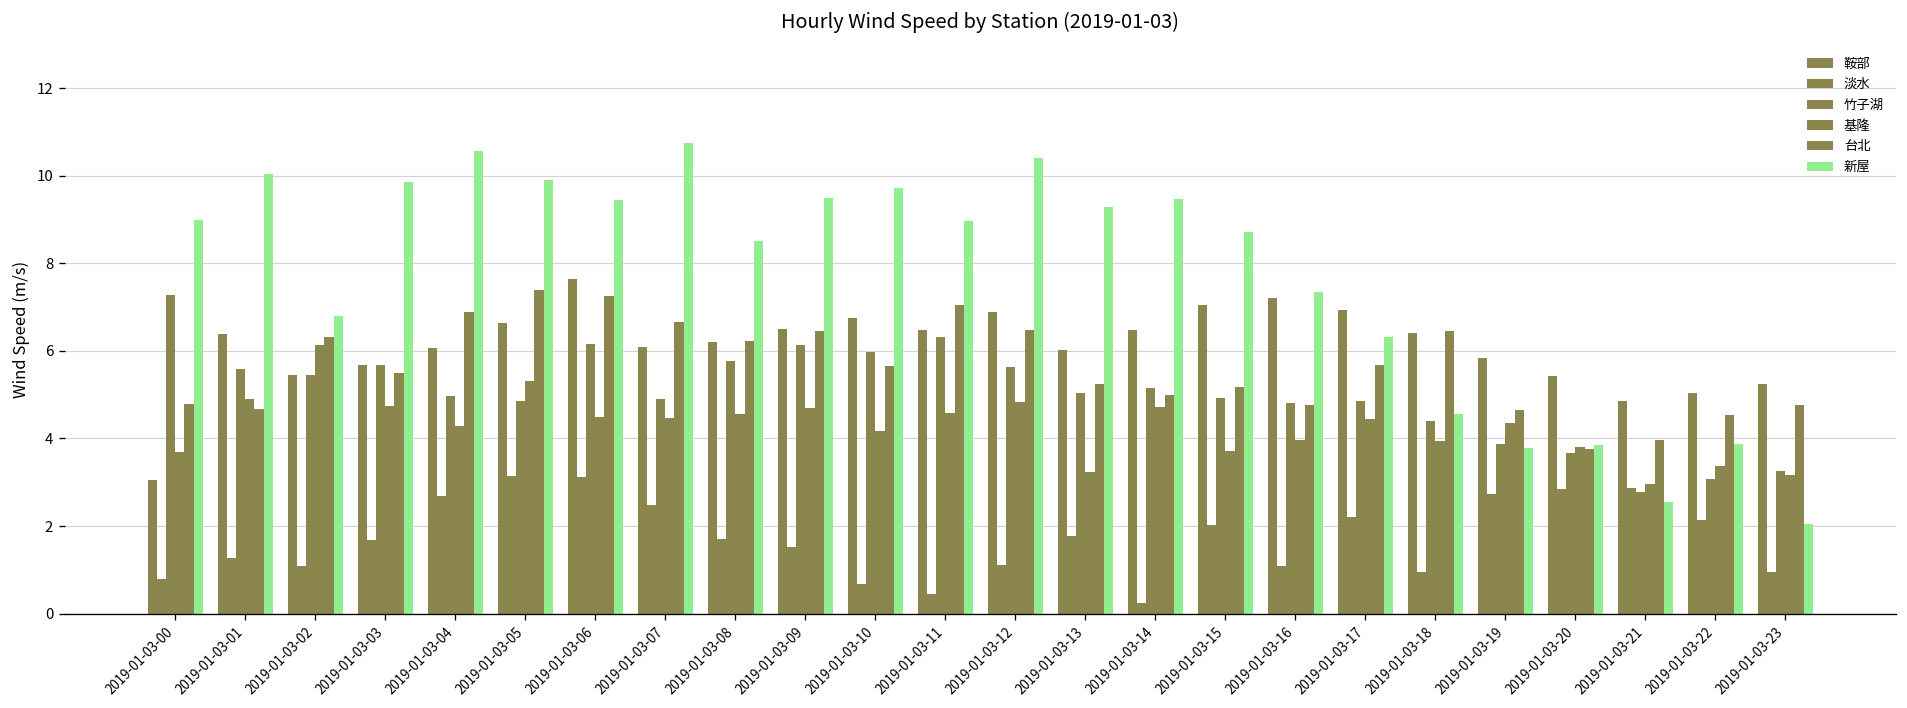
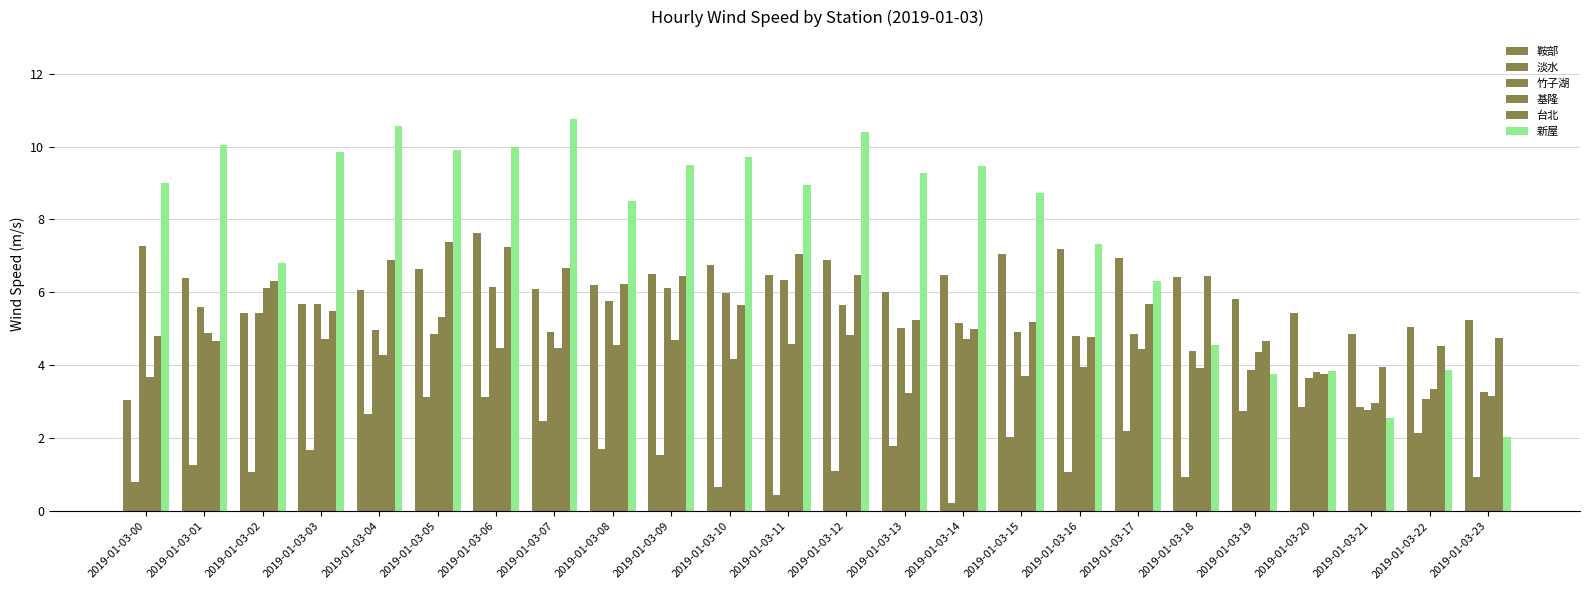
  {
    "新屋": {
      "2019-01-03-00": 9.0,
      "2019-01-03-01": 10.0,
      "2019-01-03-02": 6.8,
      "2019-01-03-03": 9.9,
      "2019-01-03-04": 10.6,
      "2019-01-03-05": 9.9,
-     "2019-01-03-06": 9.4,
+     "2019-01-03-06": 10.0,
      "2019-01-03-07": 10.7,
      "2019-01-03-08": 8.5,
      "2019-01-03-09": 9.5,
      "2019-01-03-10": 9.7,
      "2019-01-03-11": 9.0,
      "2019-01-03-12": 10.4,
      "2019-01-03-13": 9.3,
      "2019-01-03-14": 9.5,
      "2019-01-03-15": 8.7,
      "2019-01-03-16": 7.3,
      "2019-01-03-17": 6.3,
      "2019-01-03-18": 4.6,
      "2019-01-03-19": 3.8,
      "2019-01-03-20": 3.8,
      "2019-01-03-21": 2.6,
      "2019-01-03-22": 3.9,
      "2019-01-03-23": 2.1
    }
  }
